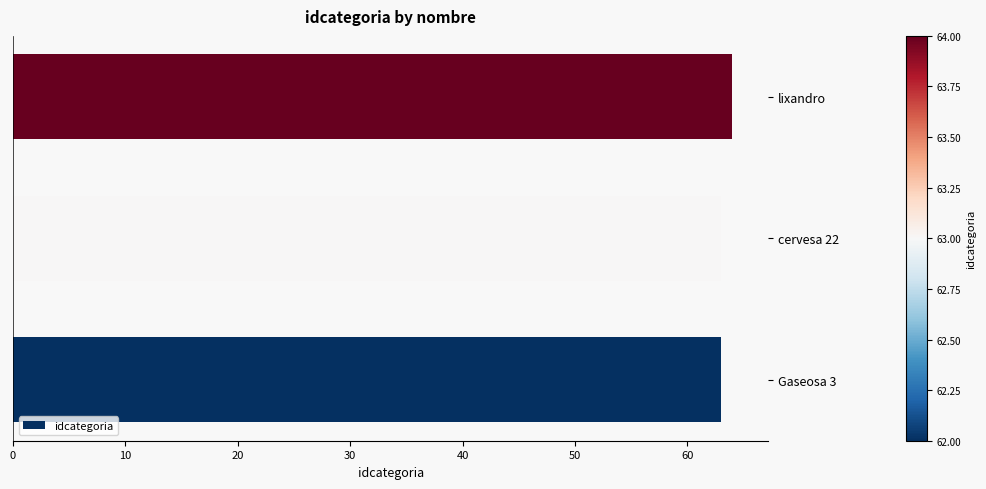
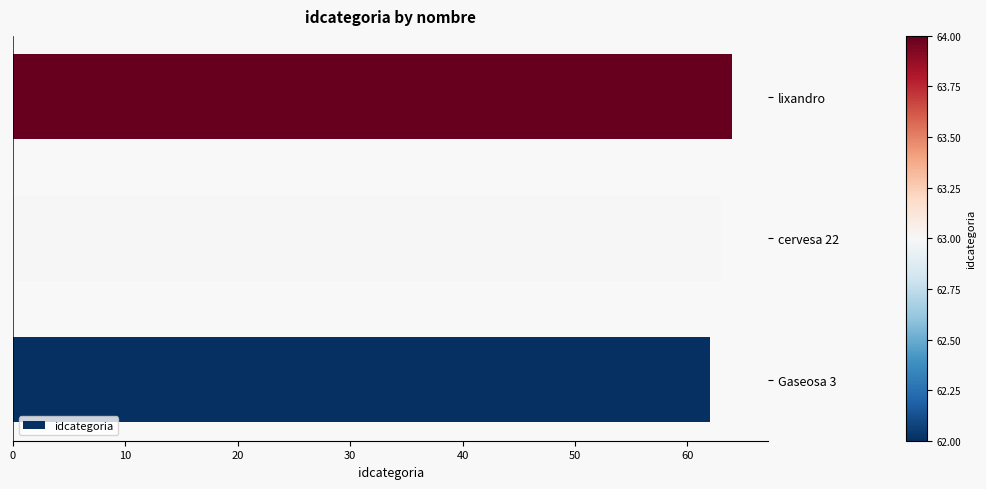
  {
    "lixandro": 64,
    "cervesa 22": 63,
-   "Gaseosa 3": 63
+   "Gaseosa 3": 62
  }
